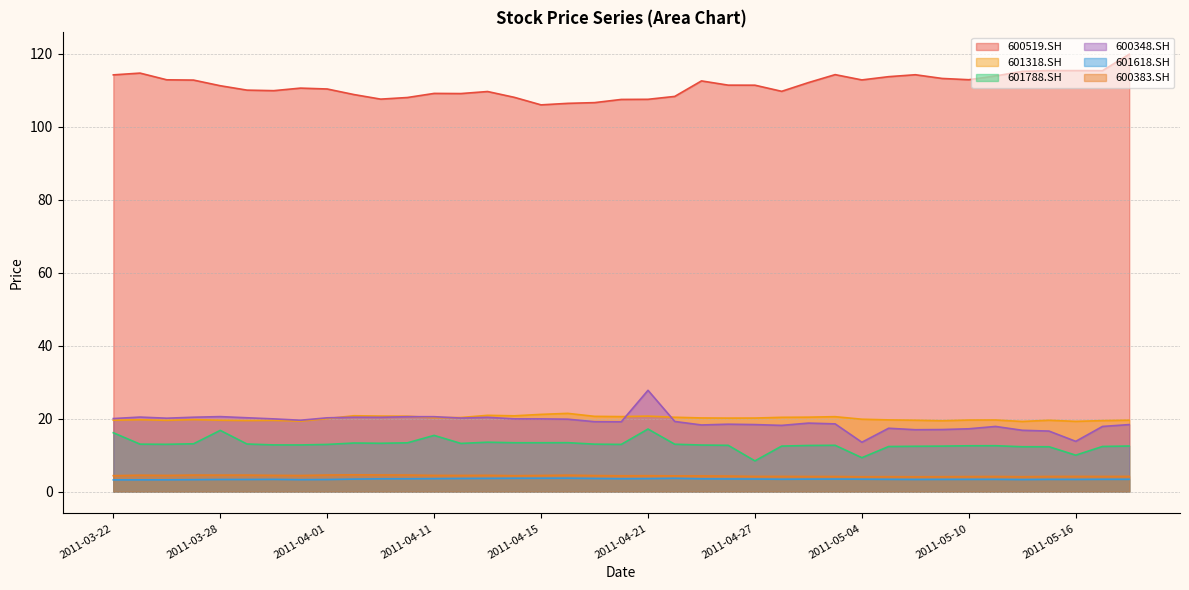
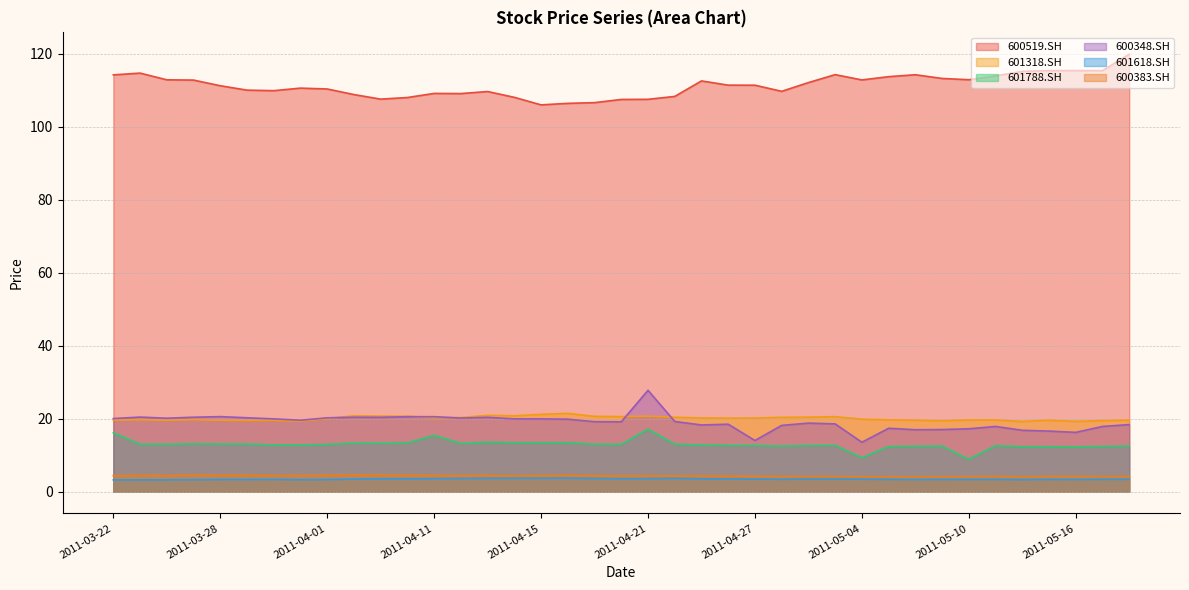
  {
    "601788.SH": {
      "2011-03-22": 16,
-     "2011-03-28": 17,
+     "2011-03-28": 13,
      "2011-04-01": 13,
      "2011-04-11": 15,
      "2011-04-15": 13,
      "2011-04-21": 17,
-     "2011-04-27": 8,
+     "2011-04-27": 13,
      "2011-05-04": 9,
-     "2011-05-10": 13,
-     "2011-05-16": 10
+     "2011-05-10": 9,
+     "2011-05-16": 12
    },
    "600348.SH": {
      "2011-03-28": 21,
      "2011-04-15": 20,
      "2011-04-21": 28,
-     "2011-04-27": 18,
+     "2011-04-27": 14,
      "2011-05-04": 14,
      "2011-05-10": 17,
-     "2011-05-16": 14
+     "2011-05-16": 16
    },
    "601618.SH": {
      "2011-03-22": 3,
      "2011-03-28": 3,
      "2011-04-01": 3,
      "2011-04-11": 4,
      "2011-04-15": 4,
      "2011-04-21": 4,
      "2011-04-27": 3,
      "2011-05-10": 3,
      "2011-05-16": 3
    }
  }
